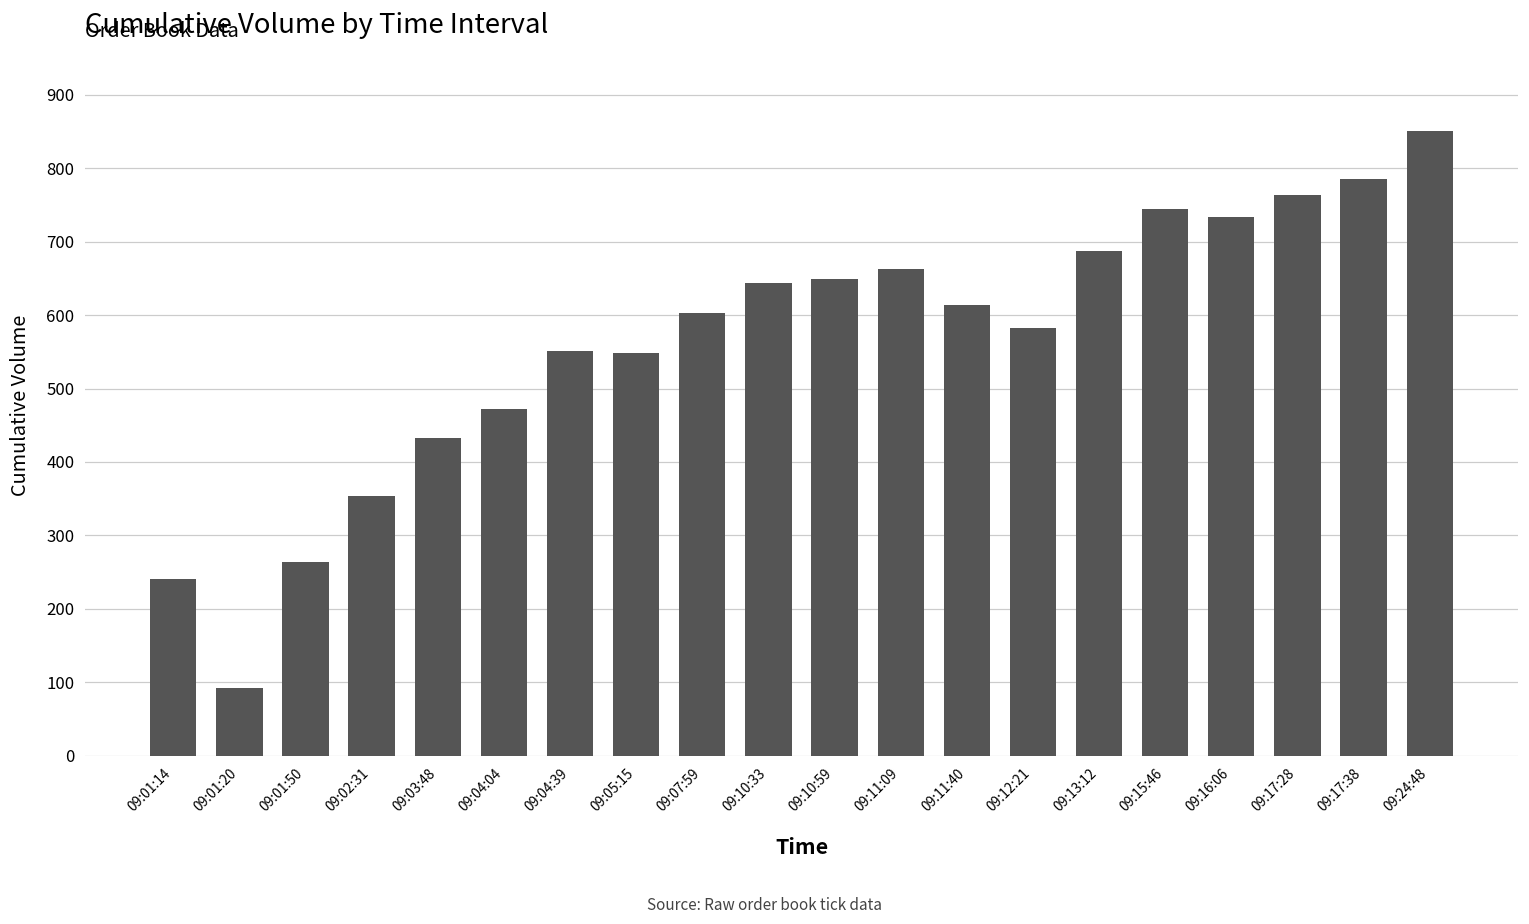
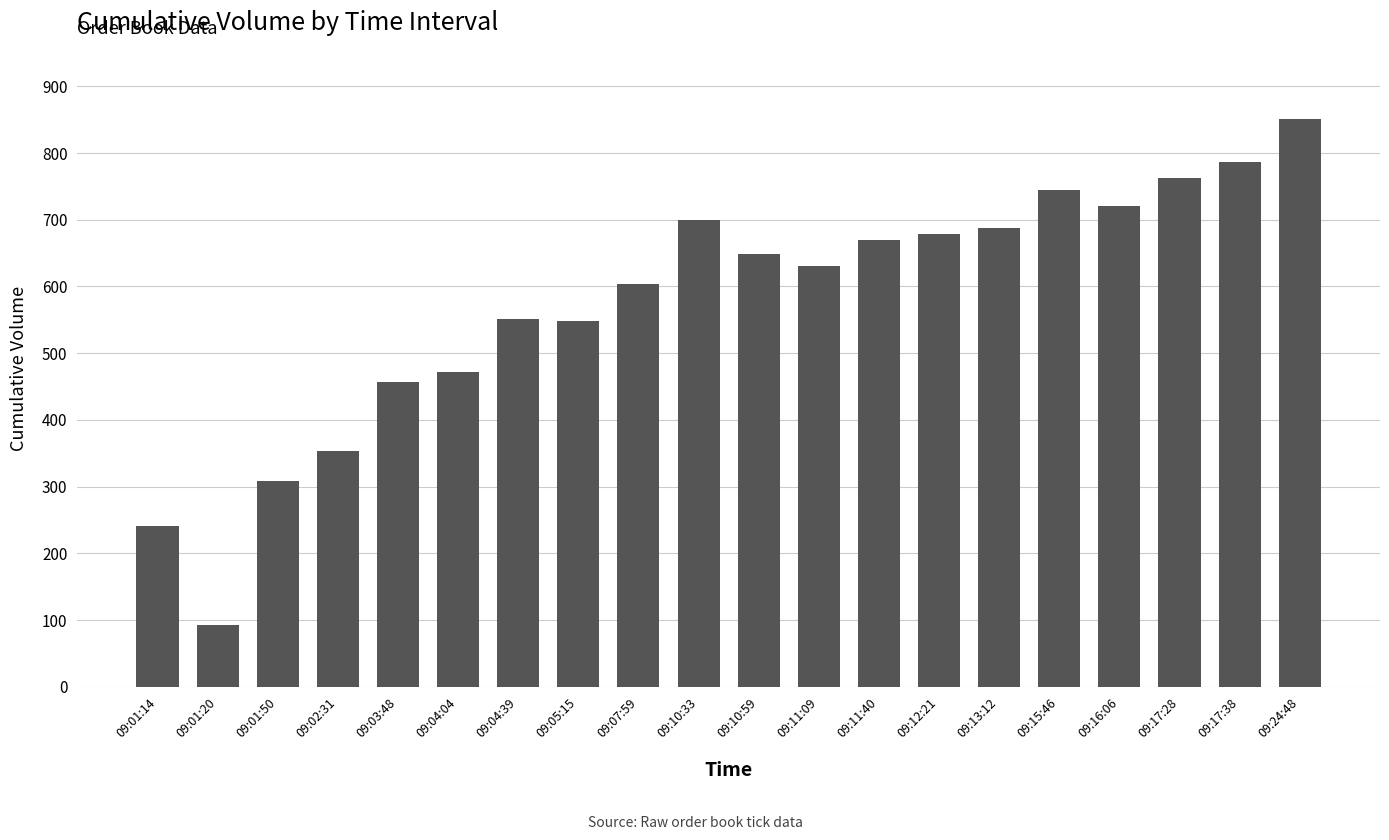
  {
    "09:01:14": 240,
    "09:01:20": 90,
-   "09:01:50": 260,
+   "09:01:50": 310,
    "09:02:31": 350,
-   "09:03:48": 430,
+   "09:03:48": 460,
    "09:04:04": 470,
    "09:04:39": 550,
    "09:05:15": 550,
    "09:07:59": 600,
-   "09:10:33": 640,
+   "09:10:33": 700,
    "09:10:59": 650,
-   "09:11:09": 660,
-   "09:11:40": 610,
-   "09:12:21": 580,
+   "09:11:09": 630,
+   "09:11:40": 670,
+   "09:12:21": 680,
    "09:13:12": 690,
    "09:15:46": 740,
-   "09:16:06": 730,
+   "09:16:06": 720,
    "09:17:28": 760,
    "09:17:38": 790,
    "09:24:48": 850
  }
